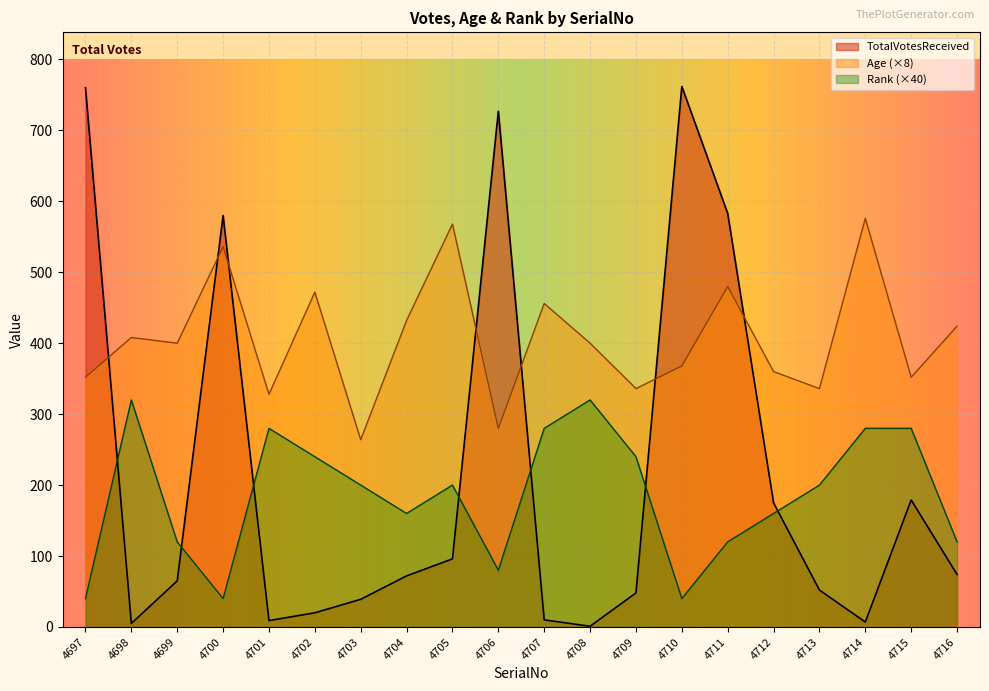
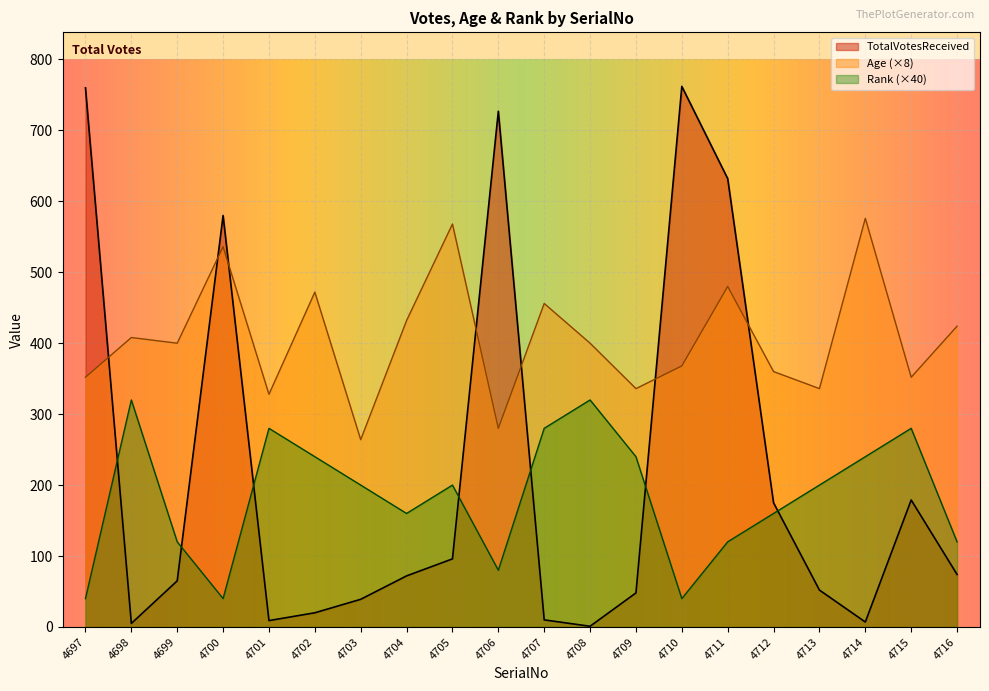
  {
    "TotalVotesReceived": {
      "4697": 760,
      "4698": 10,
      "4699": 70,
      "4700": 580,
      "4701": 10,
      "4702": 20,
      "4703": 40,
      "4704": 70,
      "4705": 100,
      "4706": 730,
      "4707": 10,
      "4708": 0,
      "4709": 50,
      "4710": 760,
-     "4711": 580,
+     "4711": 630,
      "4712": 180,
      "4713": 50,
      "4714": 10,
      "4715": 180,
      "4716": 70
    },
    "Age (×8)": {
      "4697": 350,
      "4698": 410,
      "4699": 400,
      "4700": 540,
      "4701": 330,
      "4702": 470,
      "4703": 260,
      "4704": 430,
      "4705": 570,
      "4706": 280,
      "4707": 460,
      "4708": 400,
      "4709": 340,
      "4710": 370,
      "4711": 480,
      "4712": 360,
      "4713": 340,
      "4714": 580,
      "4715": 350,
      "4716": 420
    },
    "Rank (×40)": {
      "4697": 40,
      "4698": 320,
      "4699": 120,
      "4700": 40,
      "4701": 280,
      "4702": 240,
      "4703": 200,
      "4704": 160,
      "4705": 200,
      "4706": 80,
      "4707": 280,
      "4708": 320,
      "4709": 240,
      "4710": 40,
      "4711": 120,
      "4712": 160,
      "4713": 200,
-     "4714": 280,
+     "4714": 240,
      "4715": 280,
      "4716": 120
    }
  }
